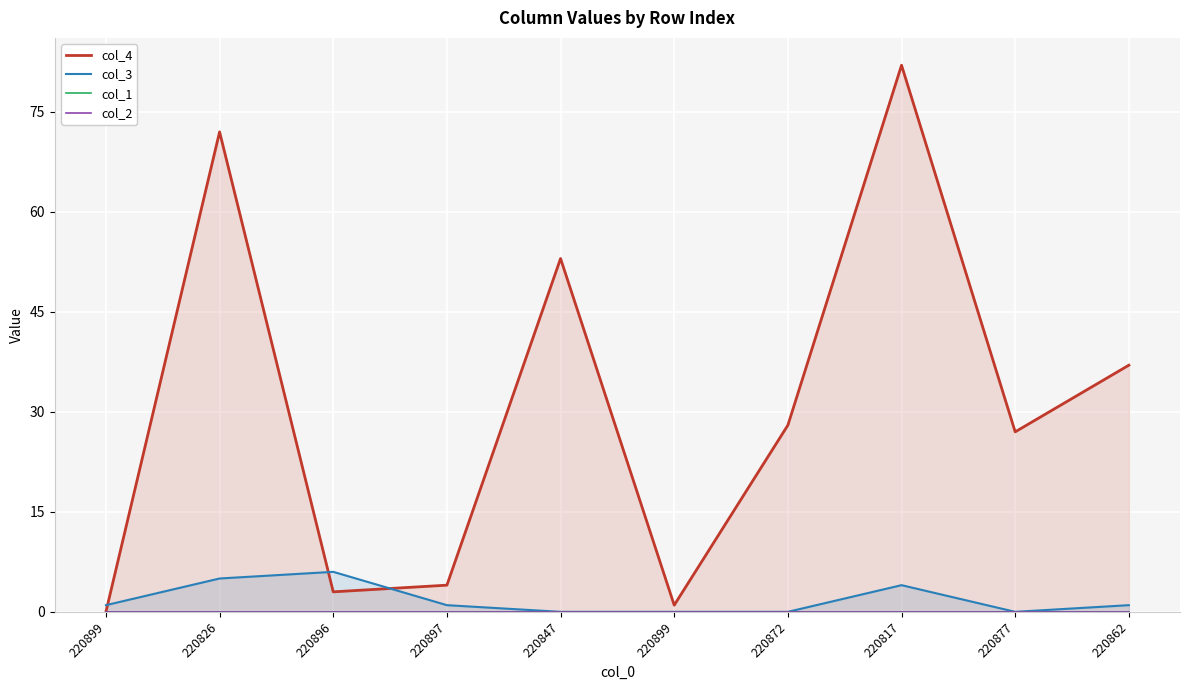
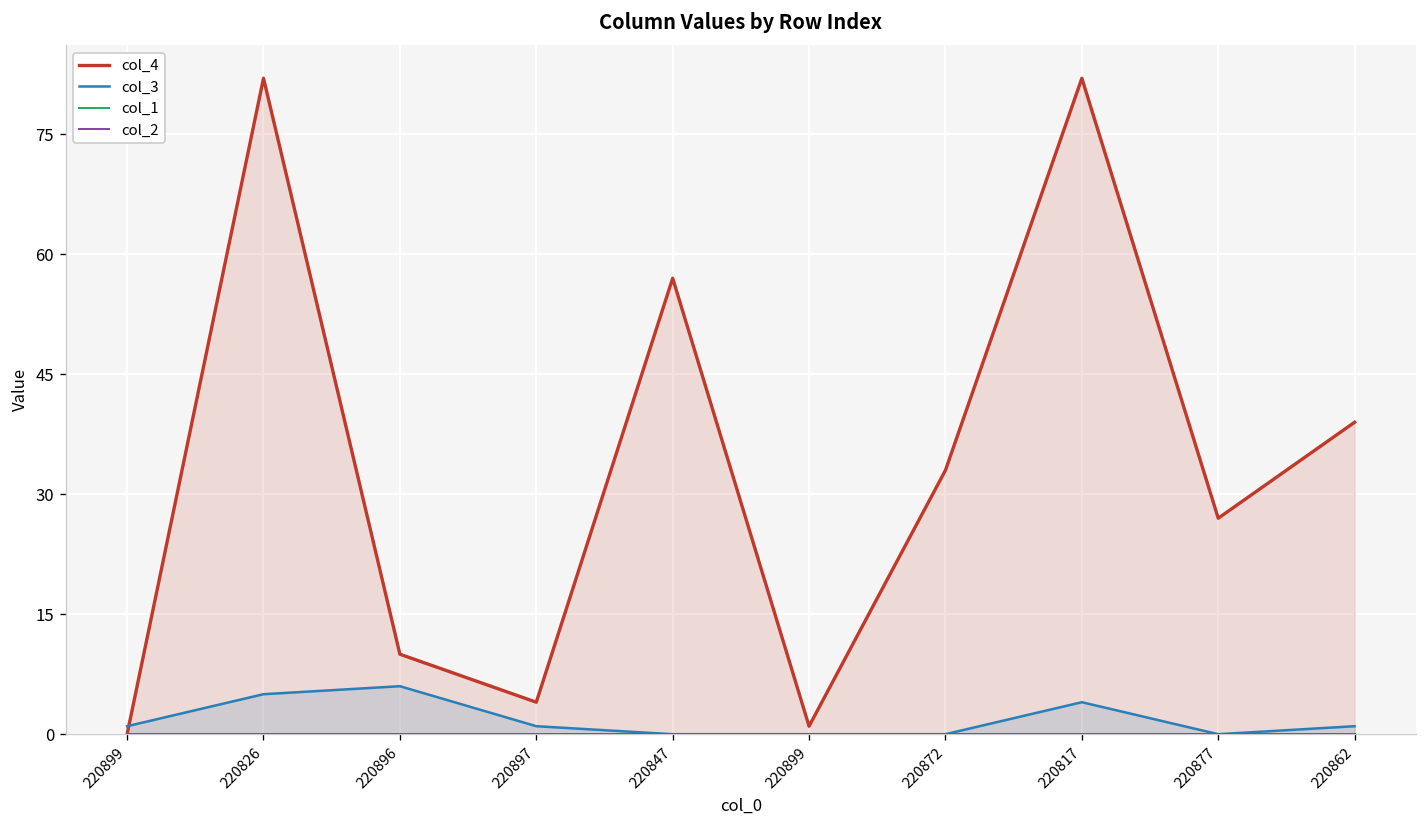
  {
    "col_4": {
-     "220826": 72,
-     "220896": 3,
+     "220826": 82,
+     "220896": 10,
      "220897": 4,
-     "220847": 53,
-     "220872": 28,
+     "220847": 57,
+     "220872": 33,
      "220817": 82,
      "220877": 27,
-     "220862": 37
+     "220862": 39
    },
    "col_3": {
      "220826": 5,
      "220896": 6,
      "220897": 1,
      "220817": 4,
      "220862": 1
    },
    "col_2": {
      "220826": 0,
      "220896": 0,
      "220897": 0,
      "220817": 0,
      "220862": 0
    }
  }
